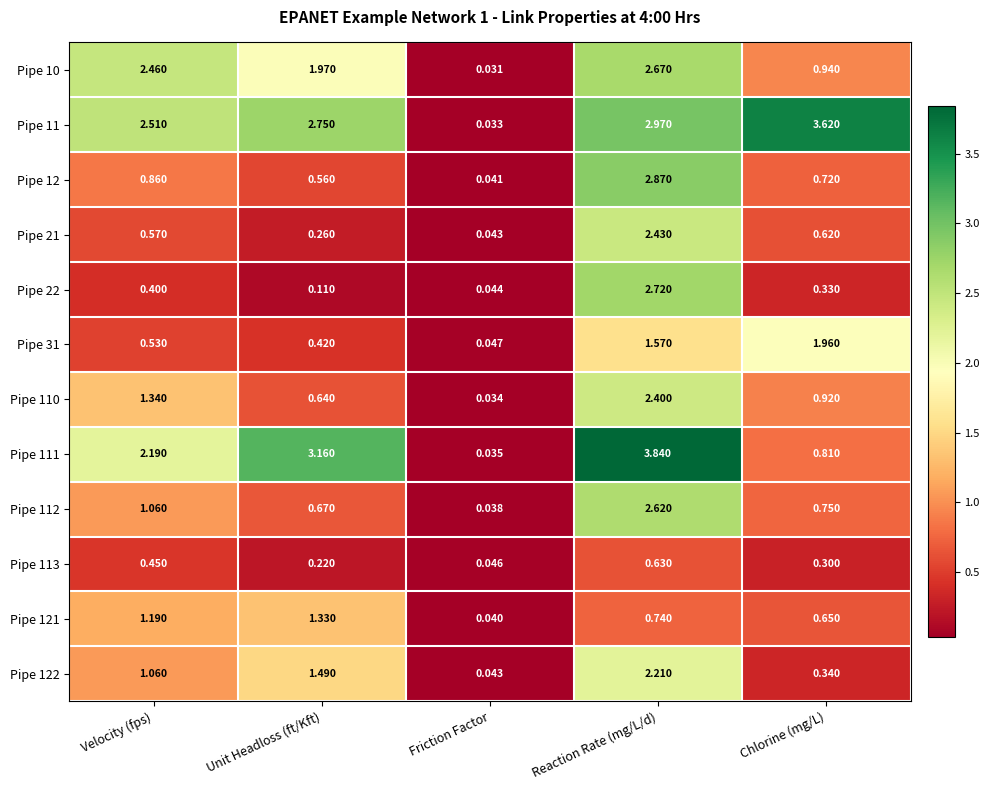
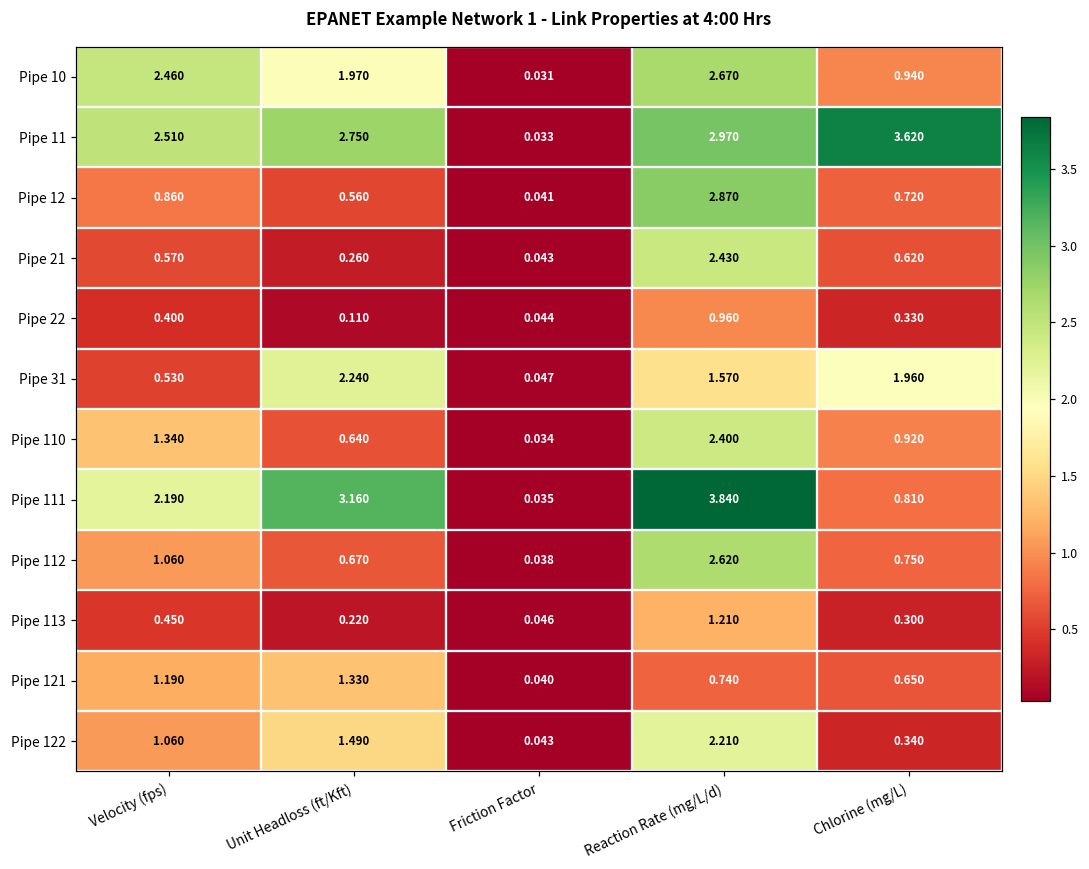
  {
    "Pipe 10": {
      "Velocity (fps)": 2.460,
      "Unit Headloss (ft/Kft)": 1.970,
      "Friction Factor": 0.031,
      "Reaction Rate (mg/L/d)": 2.670,
      "Chlorine (mg/L)": 0.940
    },
    "Pipe 11": {
      "Velocity (fps)": 2.510,
      "Unit Headloss (ft/Kft)": 2.750,
      "Friction Factor": 0.033,
      "Reaction Rate (mg/L/d)": 2.970,
      "Chlorine (mg/L)": 3.620
    },
    "Pipe 12": {
      "Velocity (fps)": 0.860,
      "Unit Headloss (ft/Kft)": 0.560,
      "Friction Factor": 0.041,
      "Reaction Rate (mg/L/d)": 2.870,
      "Chlorine (mg/L)": 0.720
    },
    "Pipe 21": {
      "Velocity (fps)": 0.570,
      "Unit Headloss (ft/Kft)": 0.260,
      "Friction Factor": 0.043,
      "Reaction Rate (mg/L/d)": 2.430,
      "Chlorine (mg/L)": 0.620
    },
    "Pipe 22": {
      "Velocity (fps)": 0.400,
      "Unit Headloss (ft/Kft)": 0.110,
      "Friction Factor": 0.044,
-     "Reaction Rate (mg/L/d)": 2.720,
+     "Reaction Rate (mg/L/d)": 0.960,
      "Chlorine (mg/L)": 0.330
    },
    "Pipe 31": {
      "Velocity (fps)": 0.530,
-     "Unit Headloss (ft/Kft)": 0.420,
+     "Unit Headloss (ft/Kft)": 2.240,
      "Friction Factor": 0.047,
      "Reaction Rate (mg/L/d)": 1.570,
      "Chlorine (mg/L)": 1.960
    },
    "Pipe 110": {
      "Velocity (fps)": 1.340,
      "Unit Headloss (ft/Kft)": 0.640,
      "Friction Factor": 0.034,
      "Reaction Rate (mg/L/d)": 2.400,
      "Chlorine (mg/L)": 0.920
    },
    "Pipe 111": {
      "Velocity (fps)": 2.190,
      "Unit Headloss (ft/Kft)": 3.160,
      "Friction Factor": 0.035,
      "Reaction Rate (mg/L/d)": 3.840,
      "Chlorine (mg/L)": 0.810
    },
    "Pipe 112": {
      "Velocity (fps)": 1.060,
      "Unit Headloss (ft/Kft)": 0.670,
      "Friction Factor": 0.038,
      "Reaction Rate (mg/L/d)": 2.620,
      "Chlorine (mg/L)": 0.750
    },
    "Pipe 113": {
      "Velocity (fps)": 0.450,
      "Unit Headloss (ft/Kft)": 0.220,
      "Friction Factor": 0.046,
-     "Reaction Rate (mg/L/d)": 0.630,
+     "Reaction Rate (mg/L/d)": 1.210,
      "Chlorine (mg/L)": 0.300
    },
    "Pipe 121": {
      "Velocity (fps)": 1.190,
      "Unit Headloss (ft/Kft)": 1.330,
      "Friction Factor": 0.040,
      "Reaction Rate (mg/L/d)": 0.740,
      "Chlorine (mg/L)": 0.650
    },
    "Pipe 122": {
      "Velocity (fps)": 1.060,
      "Unit Headloss (ft/Kft)": 1.490,
      "Friction Factor": 0.043,
      "Reaction Rate (mg/L/d)": 2.210,
      "Chlorine (mg/L)": 0.340
    }
  }
